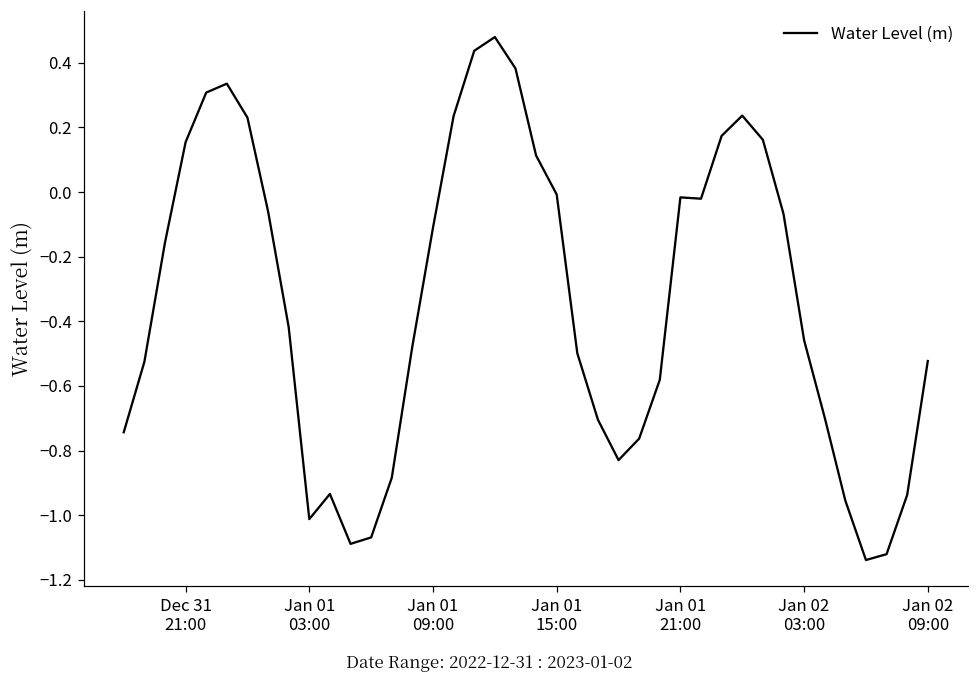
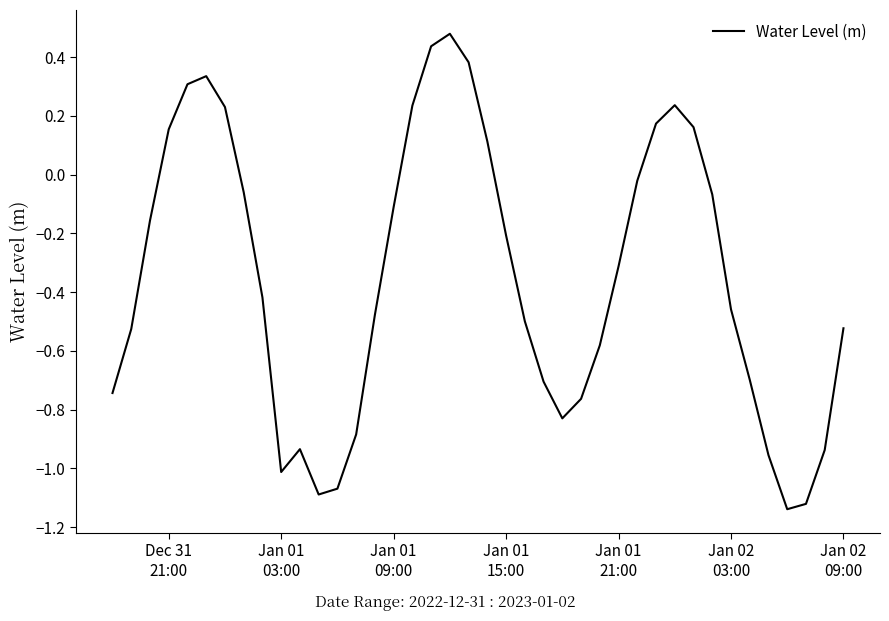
  {
    "Dec 31 21:00": 0.15,
    "Jan 01 03:00": -1.01,
    "Jan 01 09:00": -0.11,
-   "Jan 01 15:00": -0.01,
-   "Jan 01 21:00": -0.02,
+   "Jan 01 15:00": -0.21,
+   "Jan 01 21:00": -0.31,
    "Jan 02 03:00": -0.46,
    "Jan 02 09:00": -0.52
  }
